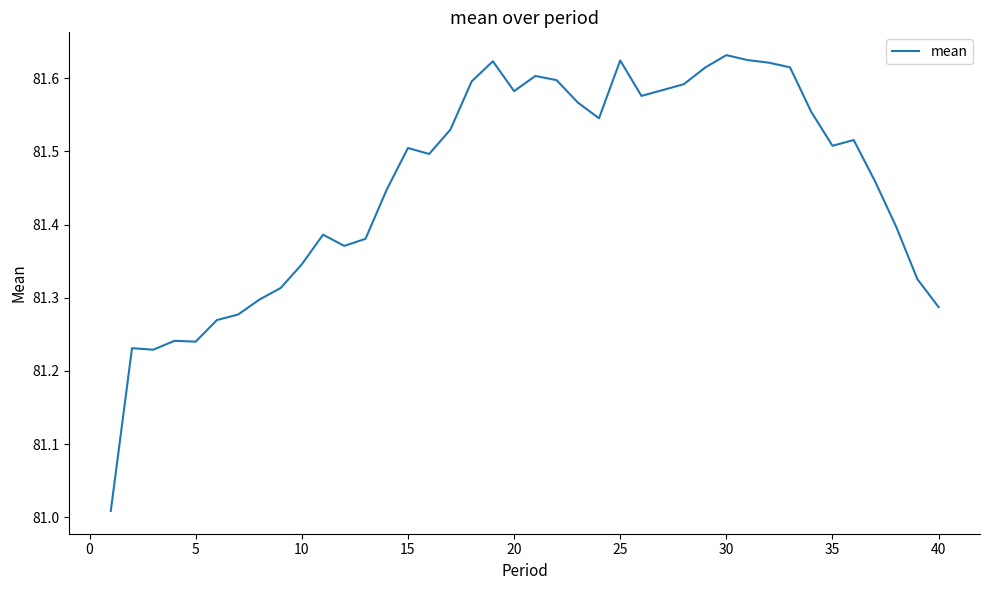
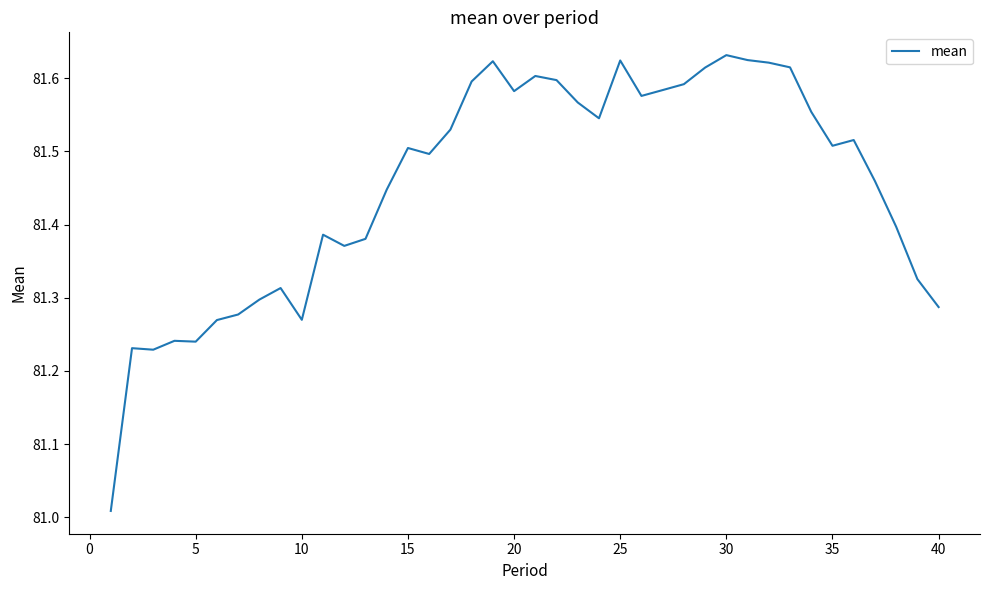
  {
    "5": 81.24,
-   "10": 81.35,
+   "10": 81.27,
    "15": 81.50,
    "20": 81.58,
    "25": 81.62,
    "30": 81.63,
    "35": 81.51,
    "40": 81.29
  }
